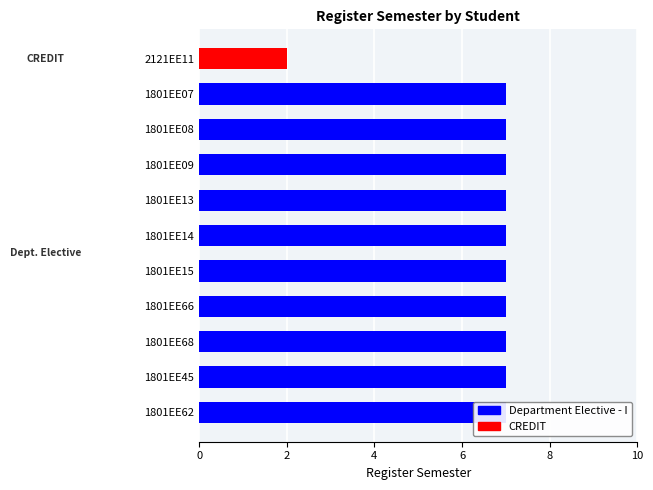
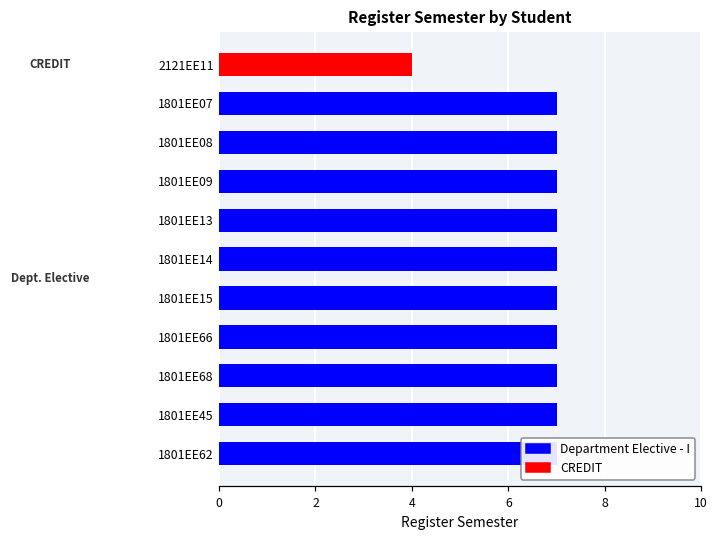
  {
-   "2121EE11": 2,
+   "2121EE11": 4,
    "1801EE07": 7,
    "1801EE08": 7,
    "1801EE09": 7,
    "1801EE13": 7,
    "1801EE14": 7,
    "1801EE15": 7,
    "1801EE66": 7,
    "1801EE68": 7,
    "1801EE45": 7
  }
